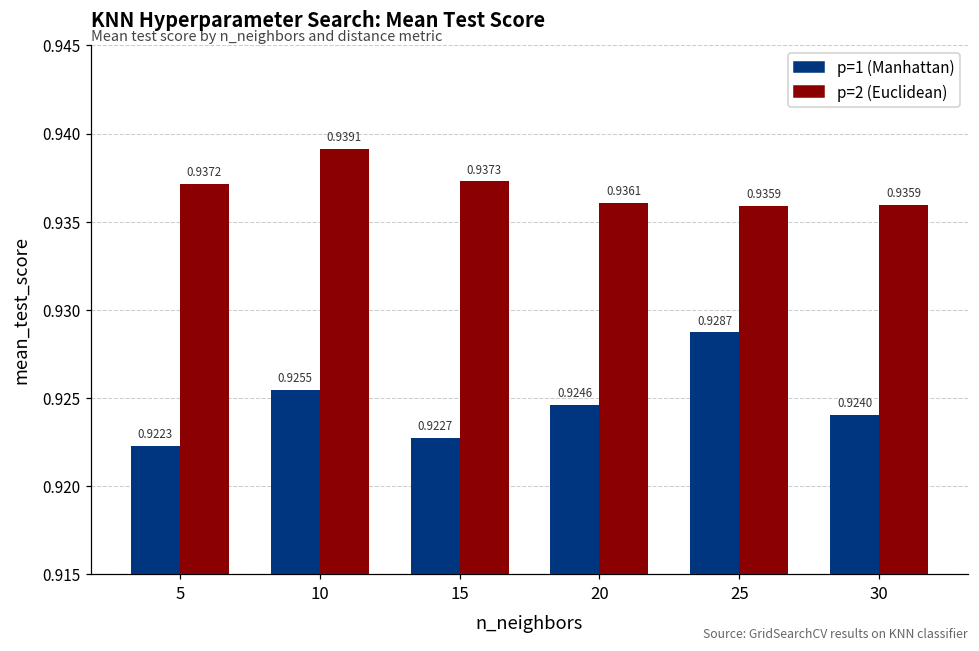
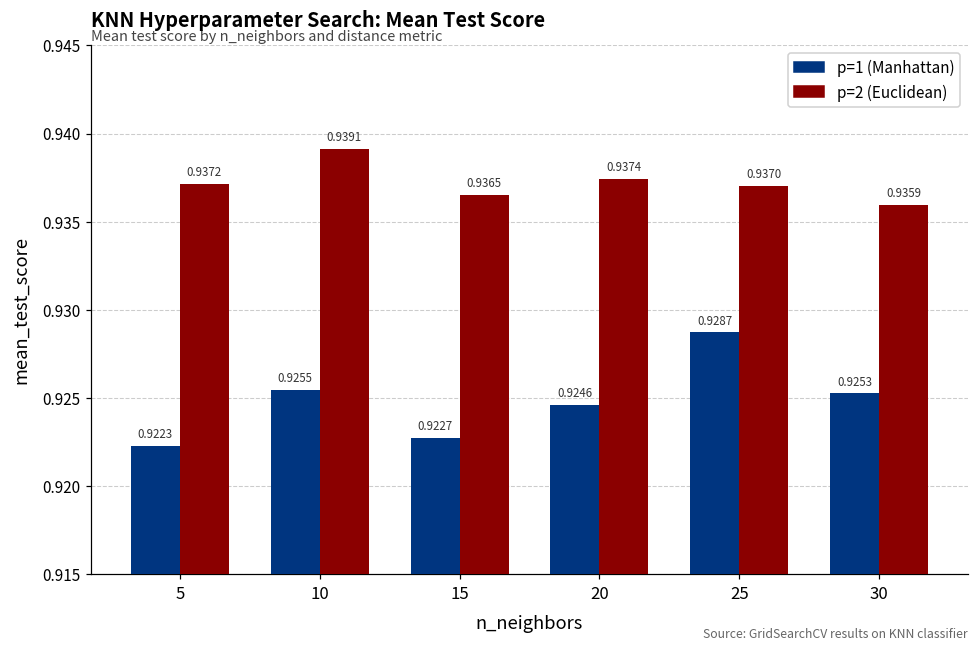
  {
    "p=1 (Manhattan)": {
      "5": 0.9223,
      "10": 0.9255,
      "15": 0.9227,
      "20": 0.9246,
      "25": 0.9287,
-     "30": 0.9240
+     "30": 0.9253
    },
    "p=2 (Euclidean)": {
      "5": 0.9372,
      "10": 0.9391,
-     "15": 0.9373,
-     "20": 0.9361,
-     "25": 0.9359,
+     "15": 0.9365,
+     "20": 0.9374,
+     "25": 0.9370,
      "30": 0.9359
    }
  }
